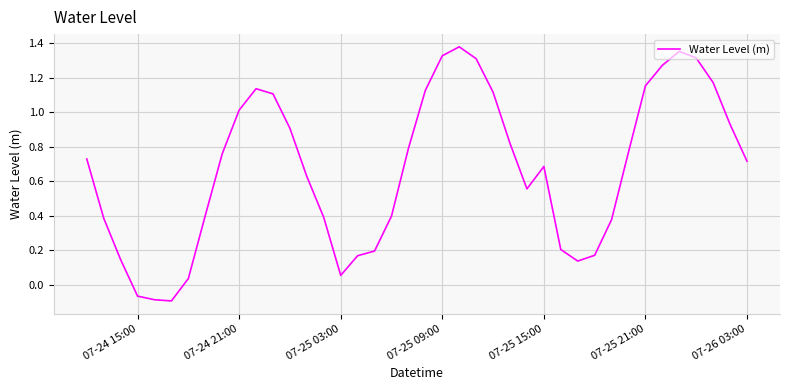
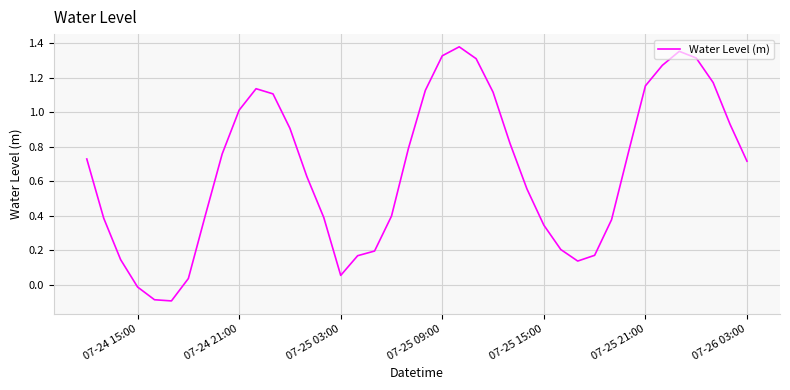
  {
-   "07-24 15:00": -0.07,
+   "07-24 15:00": -0.01,
    "07-24 21:00": 1.01,
    "07-25 03:00": 0.05,
    "07-25 09:00": 1.33,
-   "07-25 15:00": 0.69,
+   "07-25 15:00": 0.35,
    "07-25 21:00": 1.15,
    "07-26 03:00": 0.72
  }
